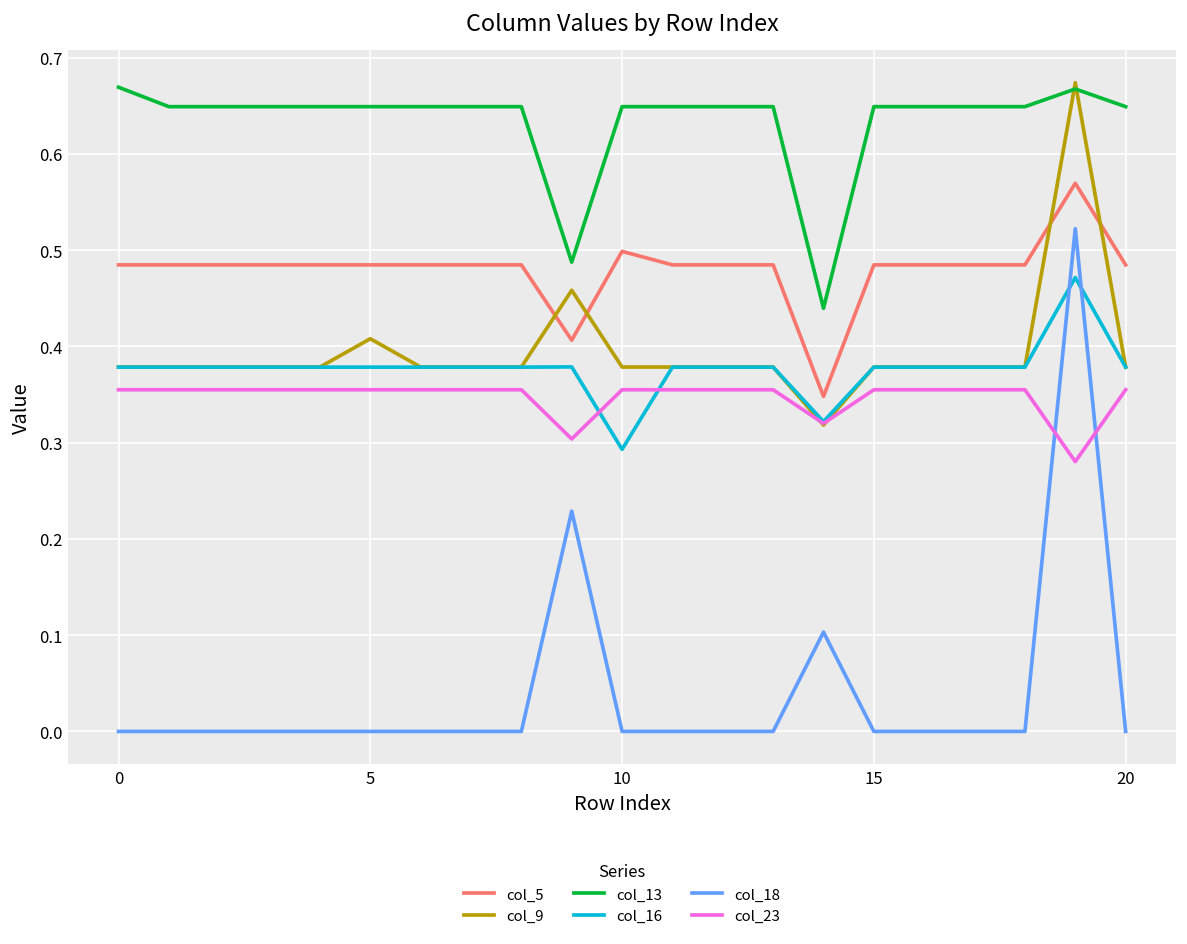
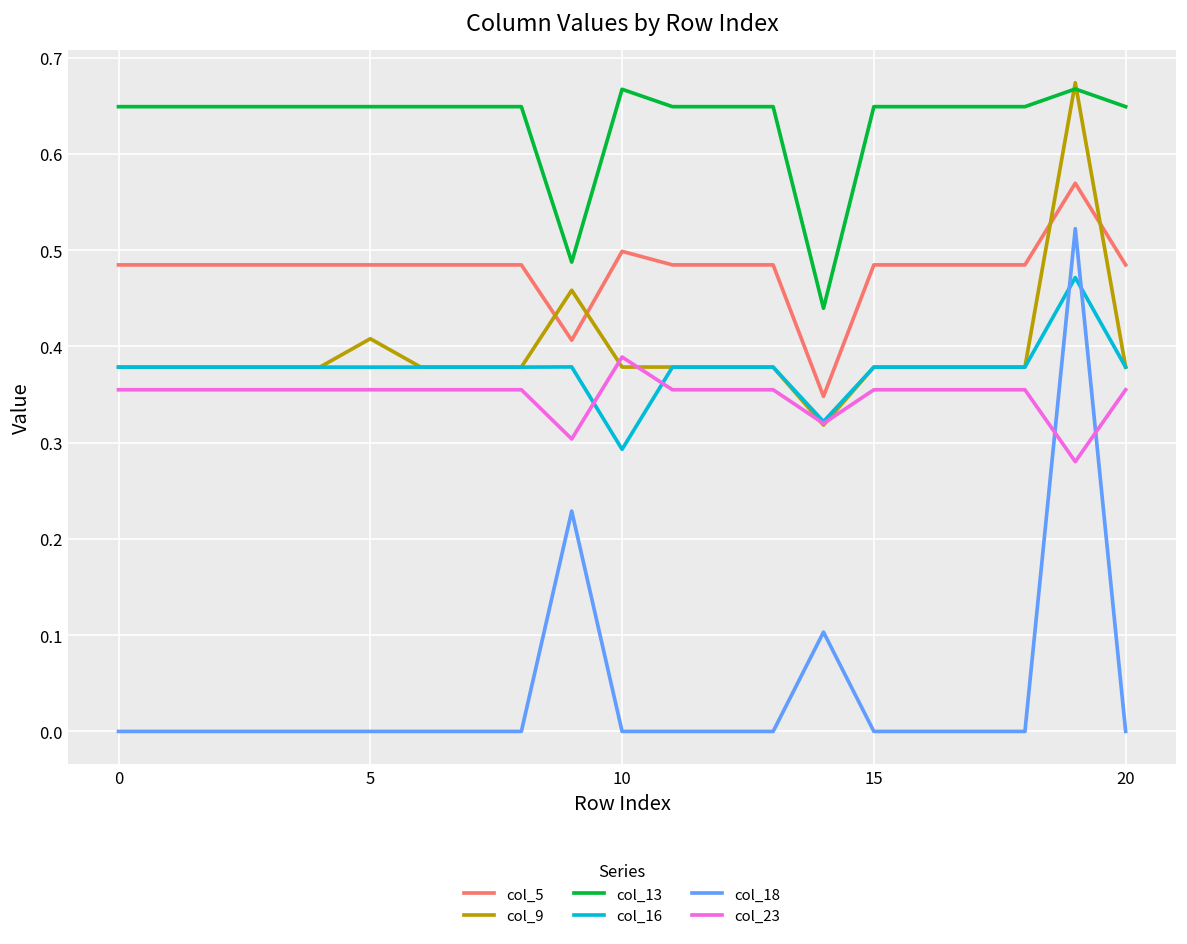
  {
    "col_5": {
      "0": 0.48,
      "5": 0.48,
      "10": 0.50,
      "15": 0.48,
      "20": 0.48
    },
    "col_9": {
      "5": 0.41,
      "10": 0.38
    },
    "col_13": {
-     "0": 0.67,
+     "0": 0.65,
      "5": 0.65,
-     "10": 0.65,
+     "10": 0.67,
      "15": 0.65,
      "20": 0.65
    },
    "col_16": {
      "5": 0.38,
      "10": 0.29
    },
    "col_18": {
      "0": 0.00,
      "5": 0.00,
      "10": 0.00,
      "15": 0.00,
      "20": 0.00
    },
    "col_23": {
      "0": 0.35,
      "5": 0.35,
-     "10": 0.35,
+     "10": 0.39,
      "15": 0.35,
      "20": 0.35
    }
  }
